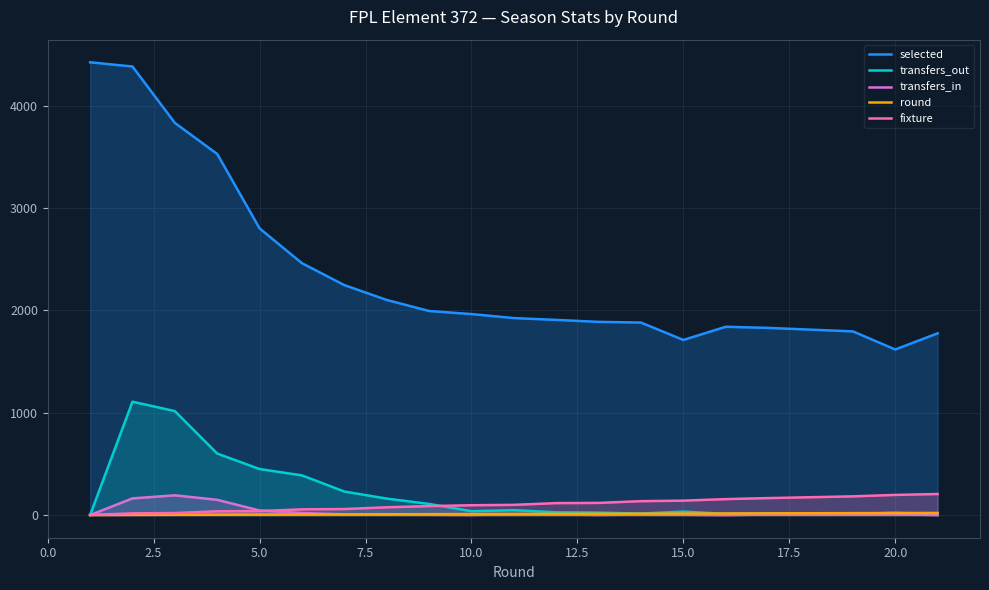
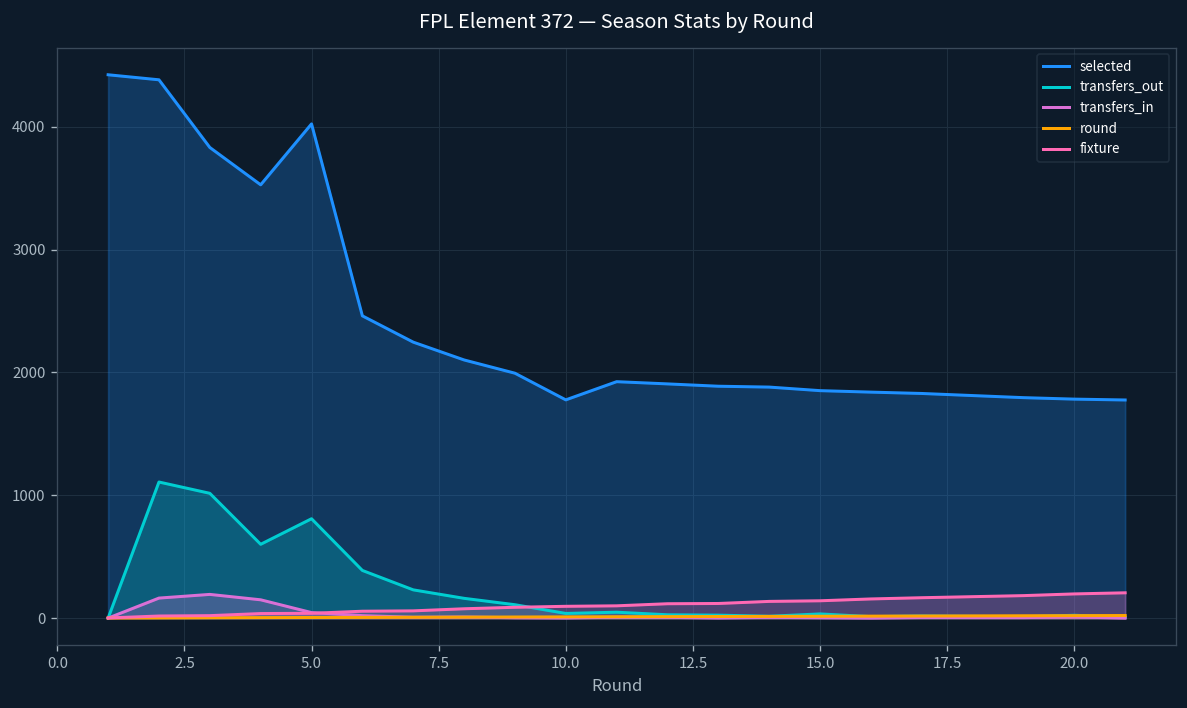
  {
    "selected": {
-     "5.0": 2800,
-     "10.0": 1960,
-     "15.0": 1710,
-     "20.0": 1620
+     "5.0": 4020,
+     "10.0": 1780,
+     "15.0": 1850,
+     "20.0": 1780
    },
    "transfers_out": {
-     "5.0": 450,
+     "5.0": 810,
      "10.0": 40
    },
    "round": {
      "5.0": 10
    }
  }
